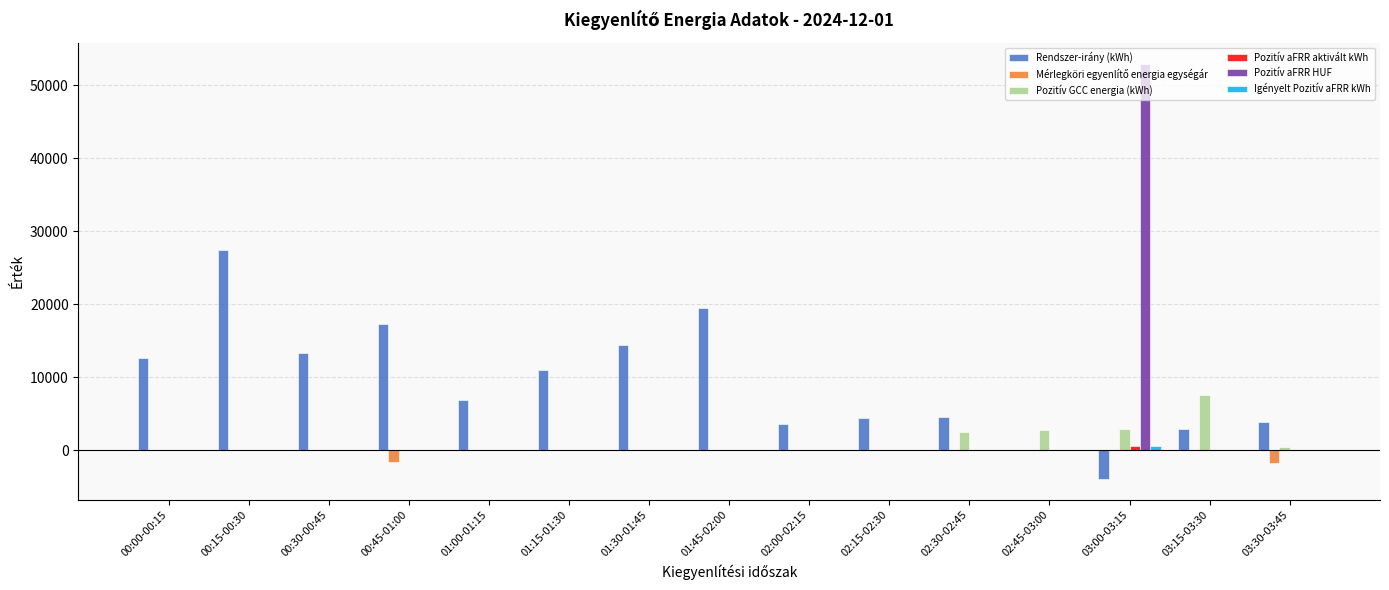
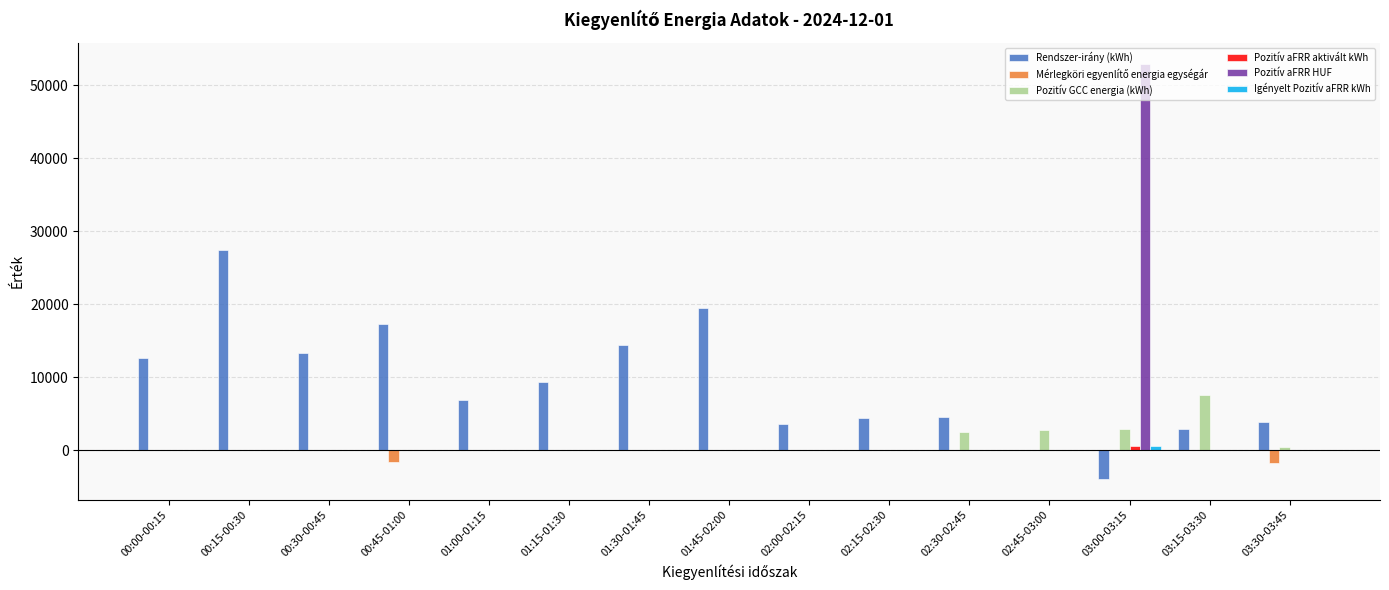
  {
    "Rendszer-irány (kWh)": {
      "00:00-00:15": 13000,
      "00:15-00:30": 27000,
      "00:30-00:45": 13000,
      "00:45-01:00": 17000,
      "01:00-01:15": 7000,
-     "01:15-01:30": 11000,
+     "01:15-01:30": 9000,
      "01:30-01:45": 14000,
      "01:45-02:00": 20000,
      "02:00-02:15": 4000,
      "02:15-02:30": 4000,
      "02:30-02:45": 4000,
      "03:00-03:15": -4000,
      "03:15-03:30": 3000,
      "03:30-03:45": 4000
    },
    "Mérlegköri egyenlítő energia egységár": {
      "00:45-01:00": -2000,
      "03:30-03:45": -2000
    },
    "Pozitív GCC energia (kWh)": {
      "00:00-00:15": 0,
      "00:15-00:30": 0,
      "00:30-00:45": 0,
      "00:45-01:00": 0,
      "01:00-01:15": 0,
      "01:15-01:30": 0,
      "01:30-01:45": 0,
      "01:45-02:00": 0,
      "02:00-02:15": 0,
      "02:15-02:30": 0,
      "02:30-02:45": 3000,
      "02:45-03:00": 3000,
      "03:00-03:15": 3000,
      "03:15-03:30": 8000,
      "03:30-03:45": 0
    },
    "Pozitív aFRR aktivált kWh": {
      "00:00-00:15": 0,
      "00:15-00:30": 0,
      "00:30-00:45": 0,
      "00:45-01:00": 0,
      "01:00-01:15": 0,
      "01:15-01:30": 0,
      "01:30-01:45": 0,
      "01:45-02:00": 0,
      "02:00-02:15": 0,
      "02:15-02:30": 0,
      "02:30-02:45": 0,
      "02:45-03:00": 0,
      "03:00-03:15": 1000,
      "03:15-03:30": 0,
      "03:30-03:45": 0
    },
    "Pozitív aFRR HUF": {
      "00:00-00:15": 0,
      "00:15-00:30": 0,
      "00:30-00:45": 0,
      "00:45-01:00": 0,
      "01:00-01:15": 0,
      "01:15-01:30": 0,
      "01:30-01:45": 0,
      "01:45-02:00": 0,
      "02:00-02:15": 0,
      "02:15-02:30": 0,
      "02:30-02:45": 0,
      "02:45-03:00": 0,
      "03:15-03:30": 0,
      "03:30-03:45": 0
    },
    "Igényelt Pozitív aFRR kWh": {
      "00:00-00:15": 0,
      "00:15-00:30": 0,
      "00:30-00:45": 0,
      "00:45-01:00": 0,
      "01:00-01:15": 0,
      "01:15-01:30": 0,
      "01:30-01:45": 0,
      "01:45-02:00": 0,
      "02:00-02:15": 0,
      "02:15-02:30": 0,
      "02:30-02:45": 0,
      "02:45-03:00": 0,
      "03:00-03:15": 1000,
      "03:15-03:30": 0,
      "03:30-03:45": 0
    }
  }
